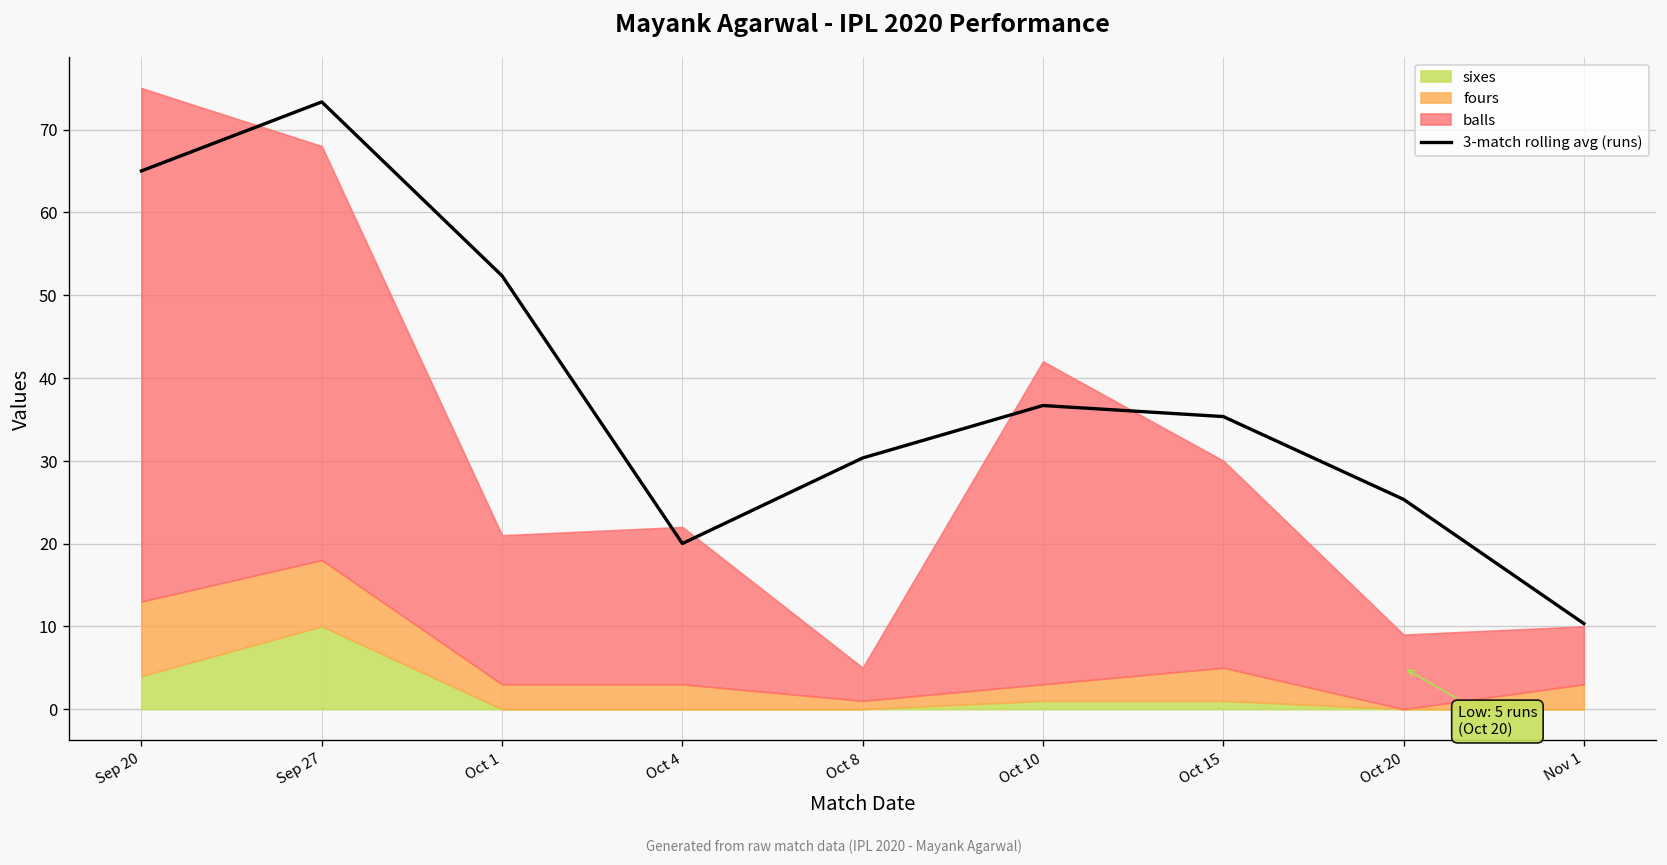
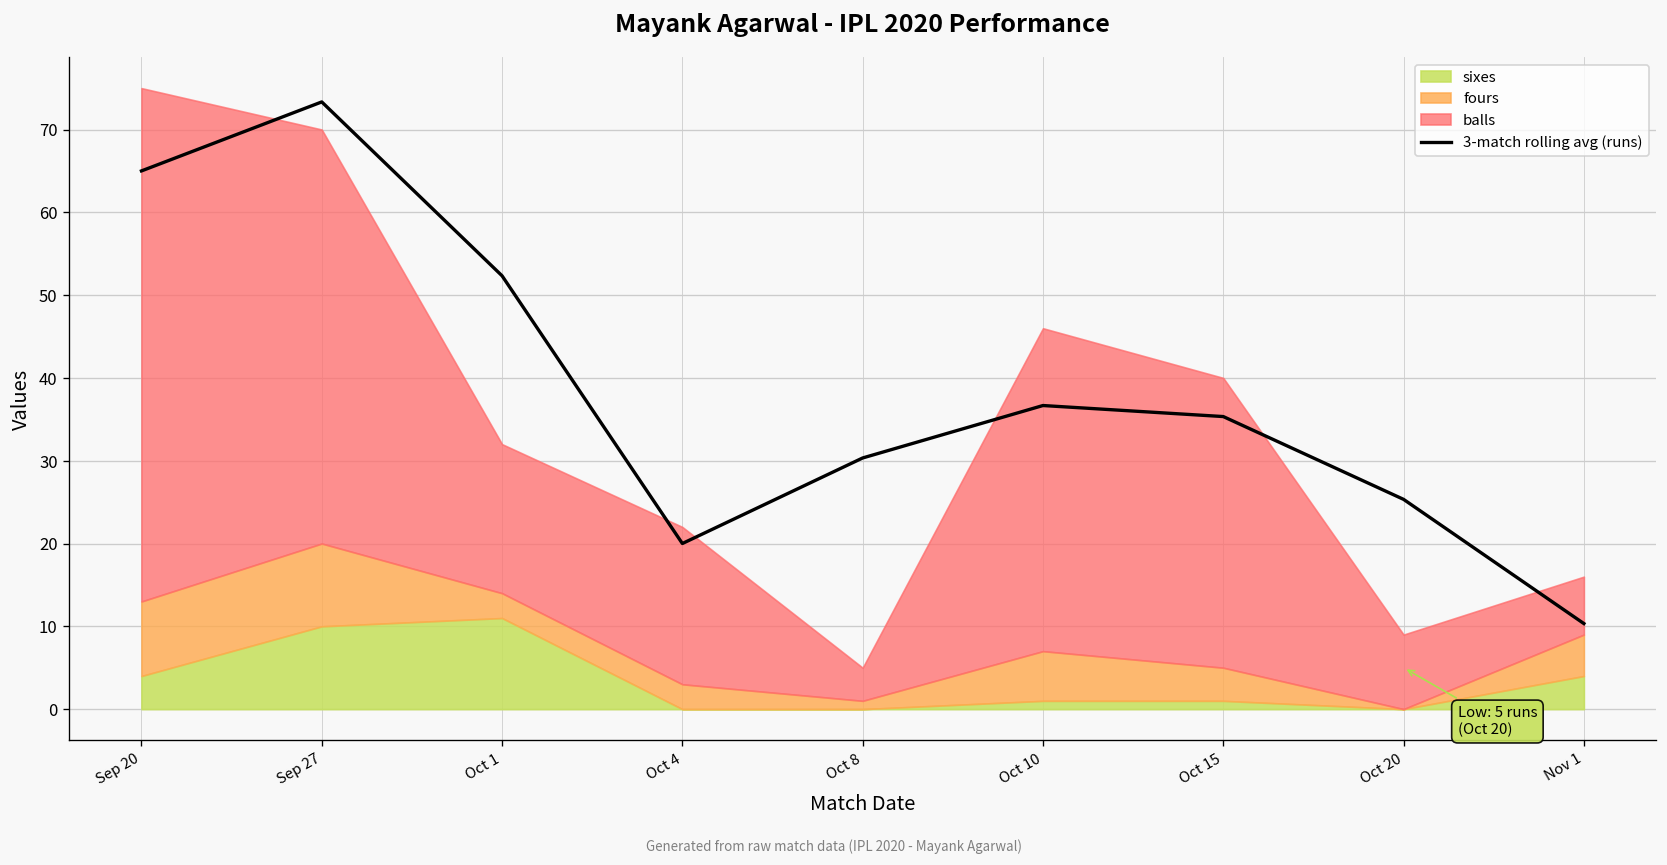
  {
    "3-match rolling avg (runs)": {
      "Sep 20": 65,
      "Sep 27": 73,
      "Oct 1": 52,
      "Oct 4": 20,
      "Oct 8": 30,
      "Oct 10": 37,
      "Oct 15": 35,
      "Oct 20": 25
    },
    "sixes": {
      "Sep 20": 4,
      "Sep 27": 10,
-     "Oct 1": 0,
+     "Oct 1": 11,
      "Oct 4": 0,
      "Oct 8": 0,
      "Oct 10": 1,
      "Oct 15": 1,
-     "Nov 1": 0
+     "Nov 1": 4
    },
    "fours": {
      "Sep 20": 9,
-     "Sep 27": 8,
+     "Sep 27": 10,
      "Oct 1": 3,
      "Oct 4": 3,
      "Oct 8": 1,
-     "Oct 10": 2,
+     "Oct 10": 6,
      "Oct 15": 4,
-     "Nov 1": 3
+     "Nov 1": 5
    },
    "balls": {
      "Sep 20": 62,
      "Sep 27": 50,
      "Oct 1": 18,
      "Oct 4": 19,
      "Oct 8": 4,
      "Oct 10": 39,
-     "Oct 15": 25,
+     "Oct 15": 35,
      "Oct 20": 9
    }
  }
